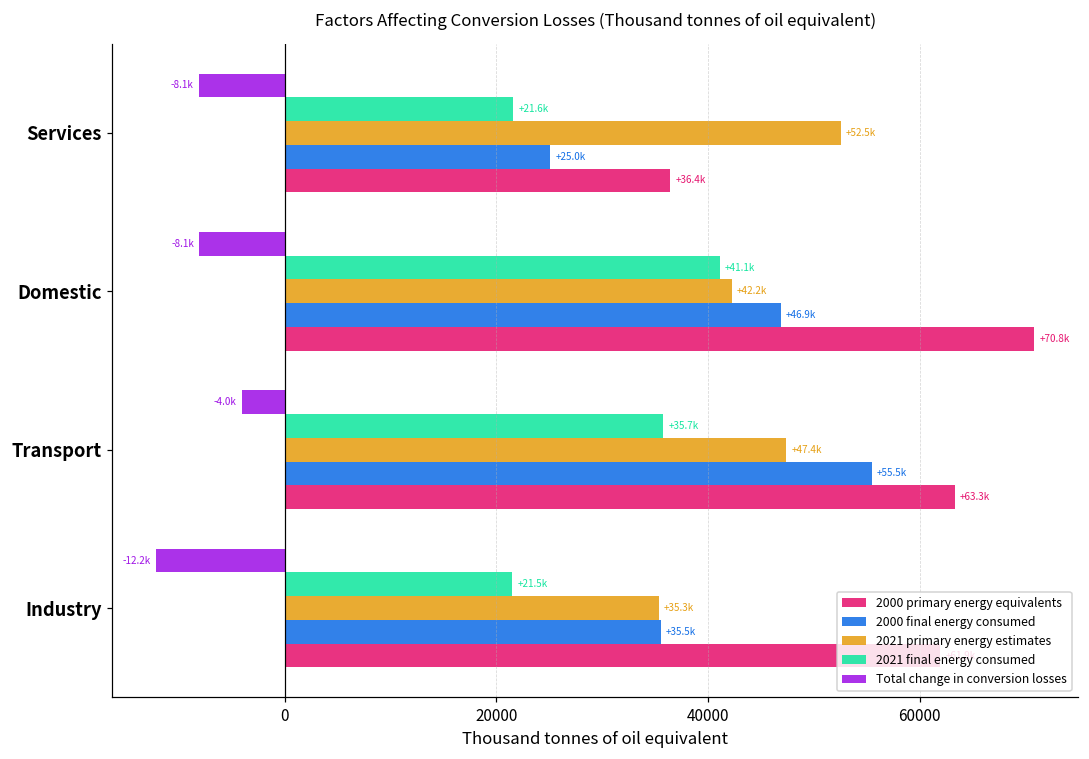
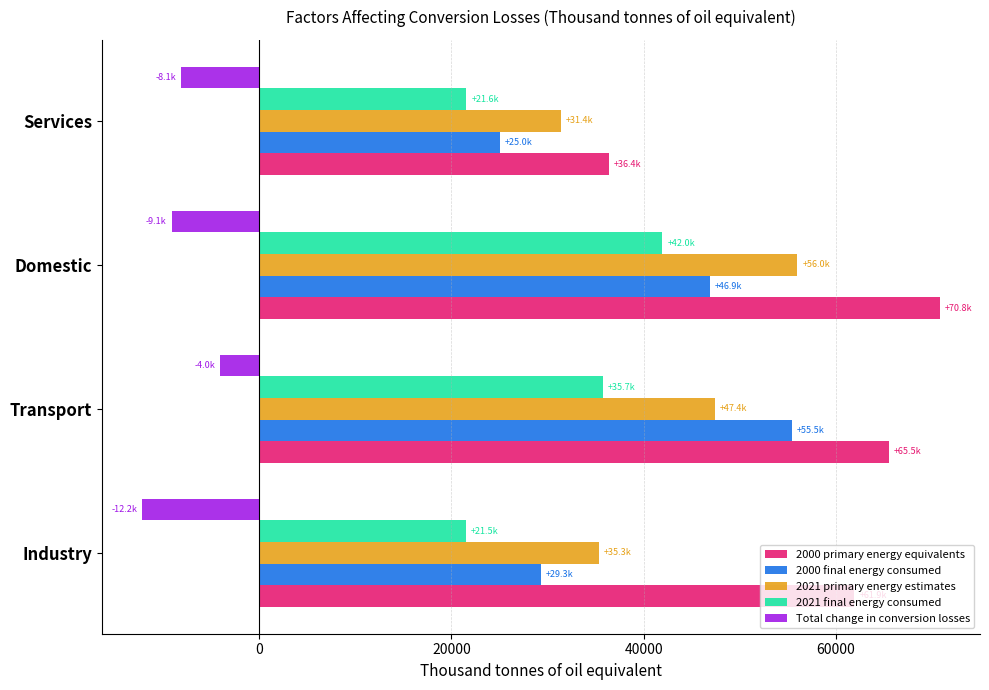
  {
    "2000 primary energy equivalents": {
      "Services": "+36.4k",
      "Domestic": "+70.8k",
-     "Transport": "+63.3k"
+     "Transport": "+65.5k"
    },
    "2000 final energy consumed": {
      "Services": "+25.0k",
      "Domestic": "+46.9k",
      "Transport": "+55.5k",
-     "Industry": "+35.5k"
+     "Industry": "+29.3k"
    },
    "2021 primary energy estimates": {
-     "Services": "+52.5k",
-     "Domestic": "+42.2k",
+     "Services": "+31.4k",
+     "Domestic": "+56.0k",
      "Transport": "+47.4k",
      "Industry": "+35.3k"
    },
    "2021 final energy consumed": {
      "Services": "+21.6k",
-     "Domestic": "+41.1k",
+     "Domestic": "+42.0k",
      "Transport": "+35.7k",
      "Industry": "+21.5k"
    },
    "Total change in conversion losses": {
      "Services": "-8.1k",
-     "Domestic": "-8.1k",
+     "Domestic": "-9.1k",
      "Transport": "-4.0k",
      "Industry": "-12.2k"
    }
  }
